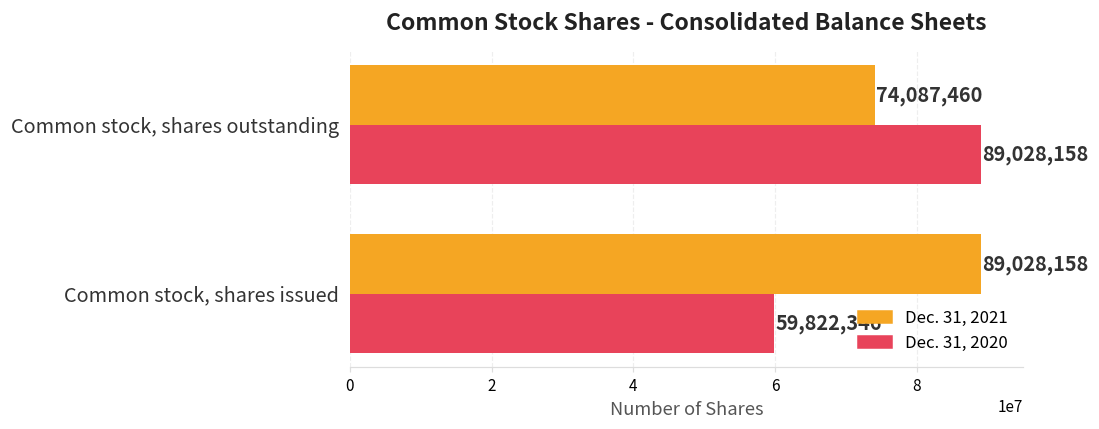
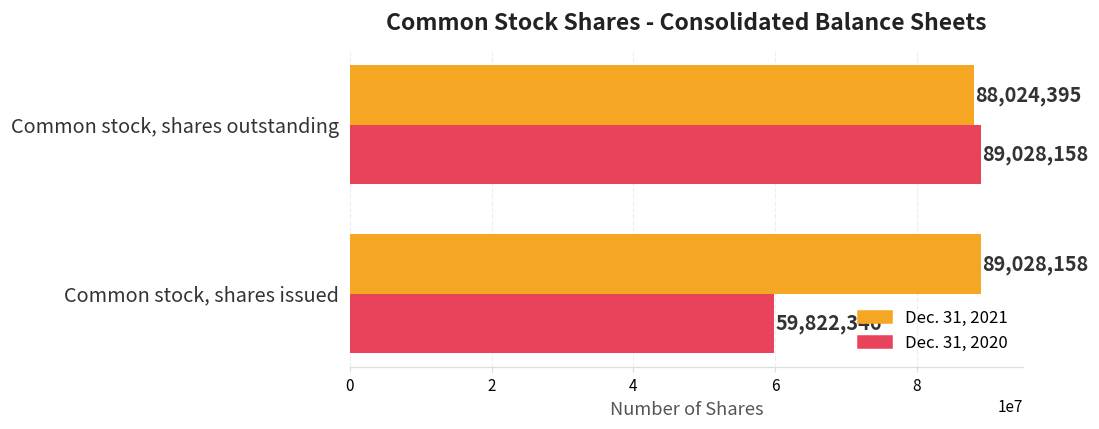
  {
    "Dec. 31, 2021": {
-     "Common stock, shares outstanding": "74,087,460",
+     "Common stock, shares outstanding": "88,024,395",
      "Common stock, shares issued": "89,028,158"
    },
    "Dec. 31, 2020": {
      "Common stock, shares outstanding": "89,028,158",
      "Common stock, shares issued": "59,822,346"
    }
  }
